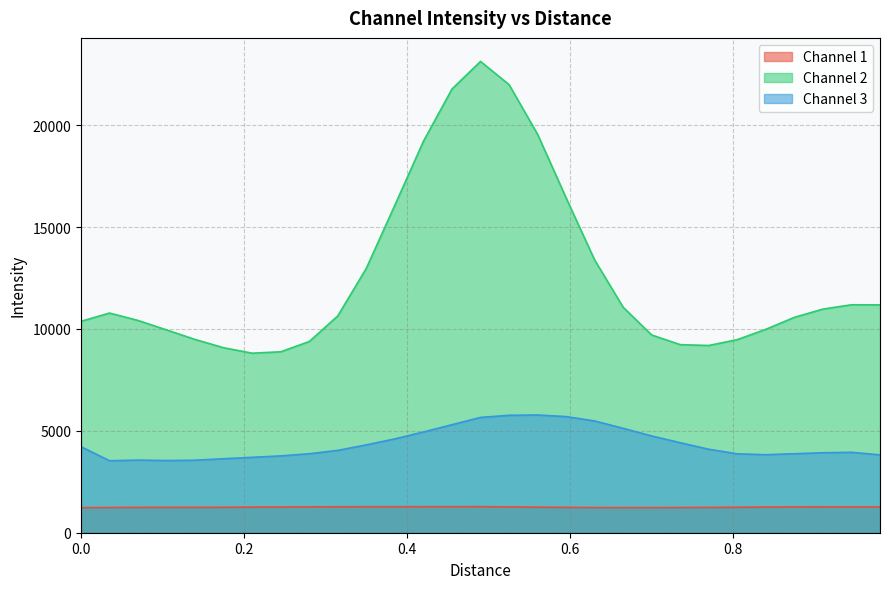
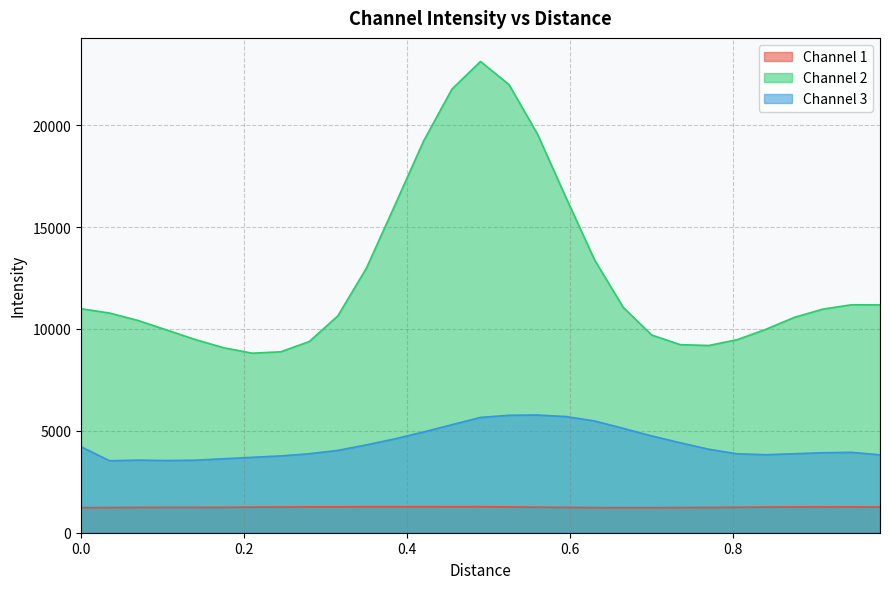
  {
    "Channel 1": {
      "0.0": 1200
    },
    "Channel 2": {
-     "0.0": 10400
+     "0.0": 11000
    },
    "Channel 3": {
      "0.0": 4200
    }
  }
